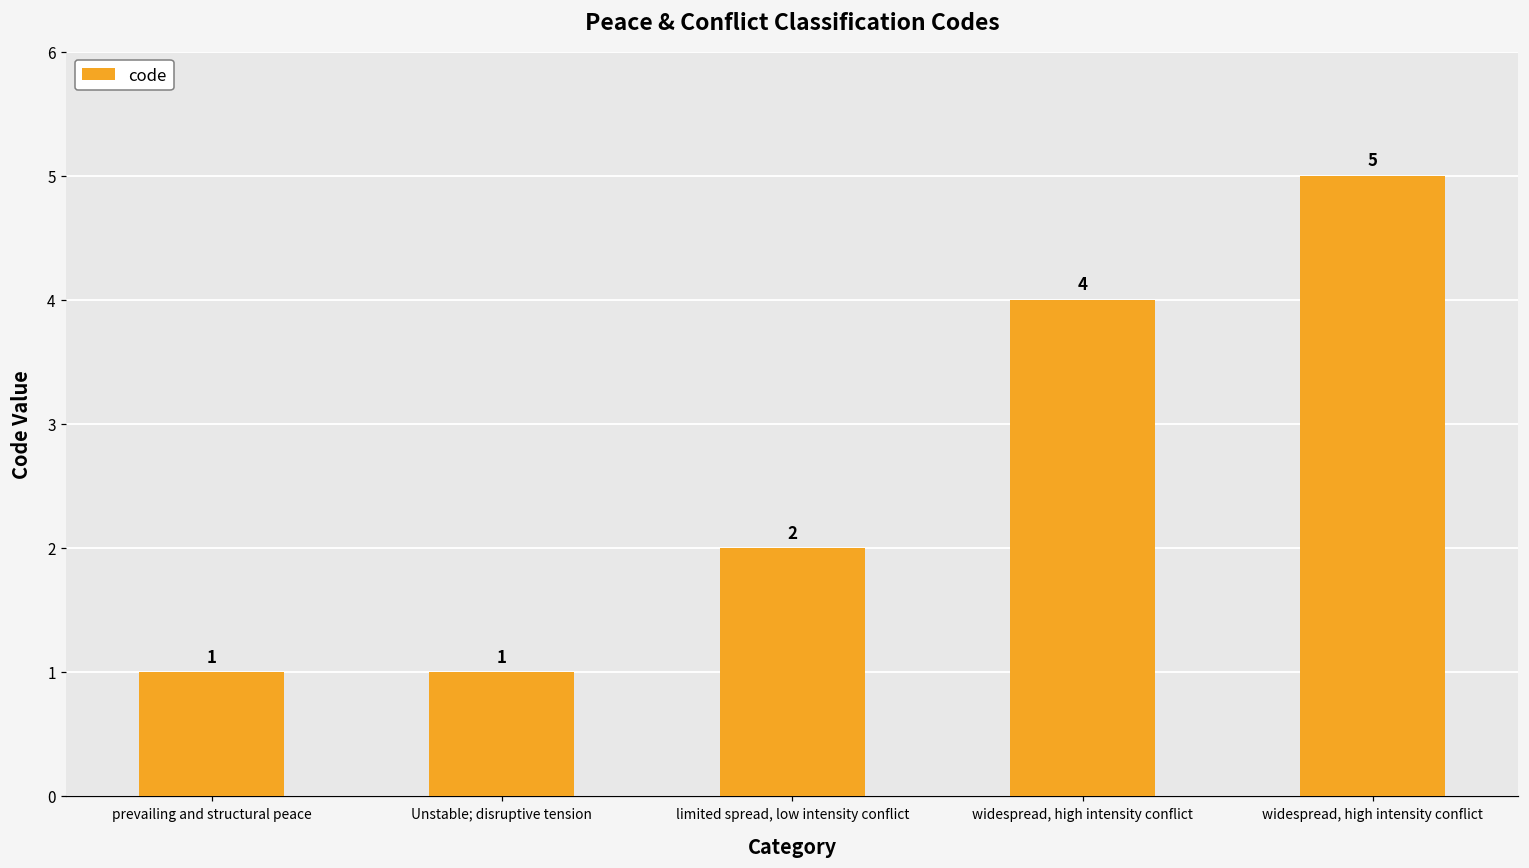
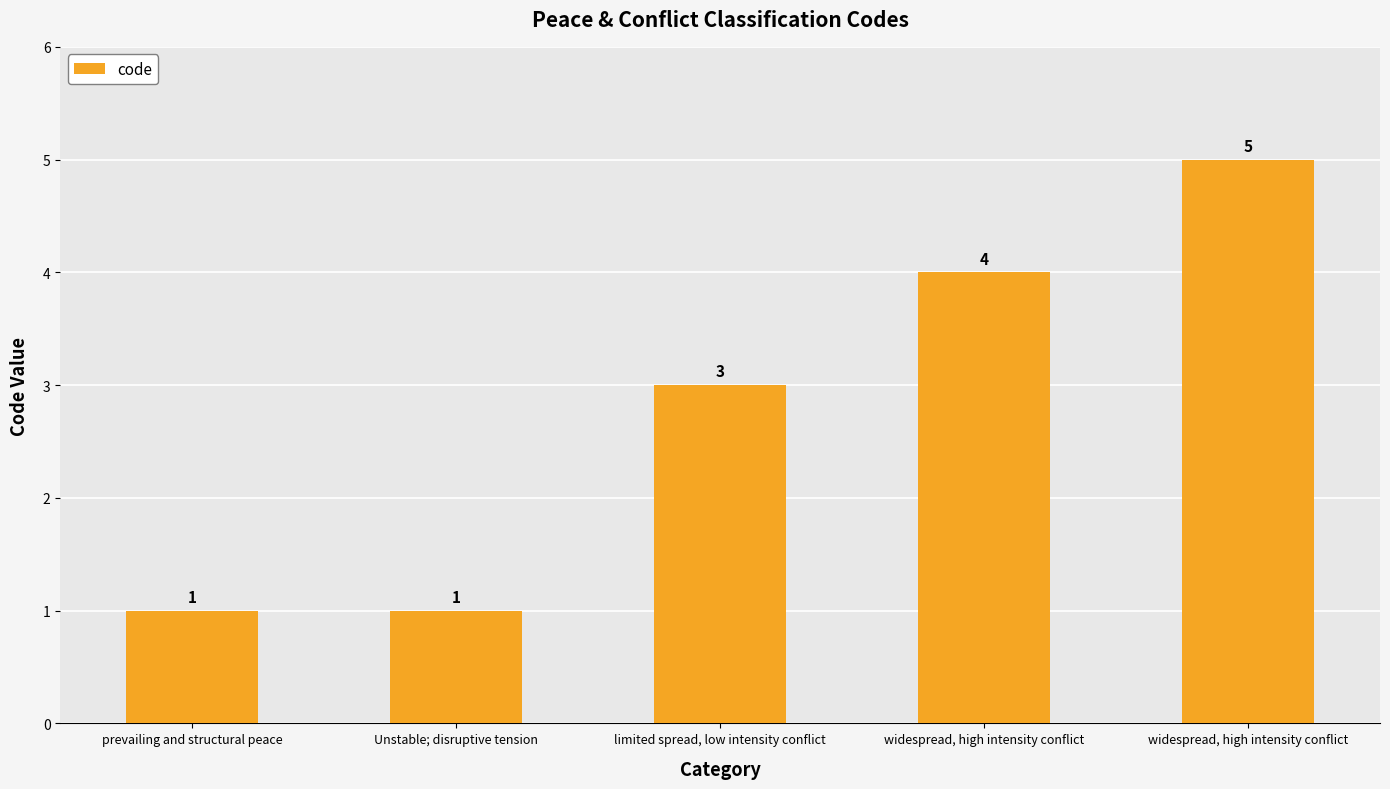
  {
    "prevailing and structural peace": 1,
    "Unstable; disruptive tension": 1,
-   "limited spread, low intensity conflict": 2
+   "limited spread, low intensity conflict": 3
  }
